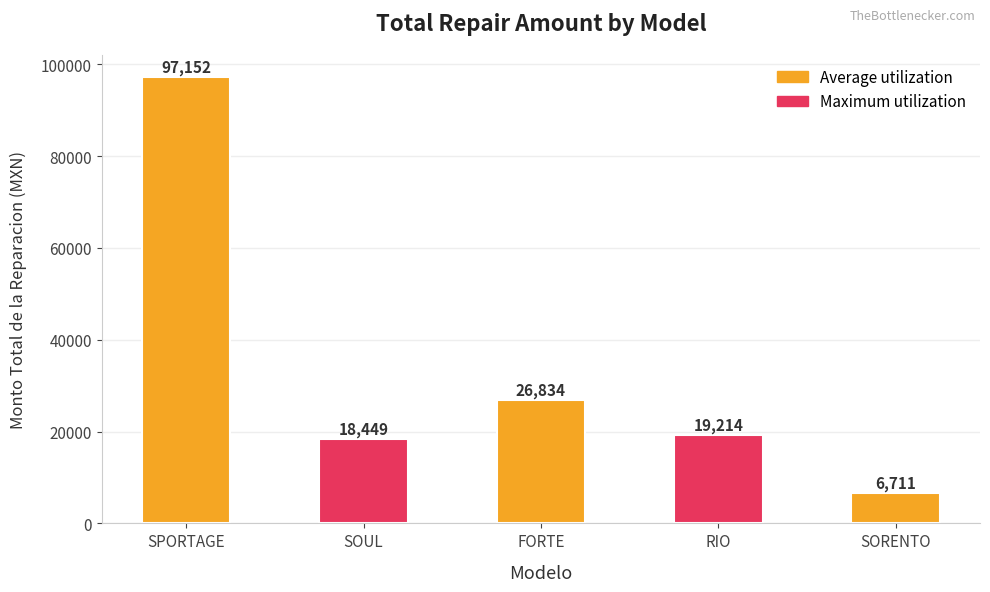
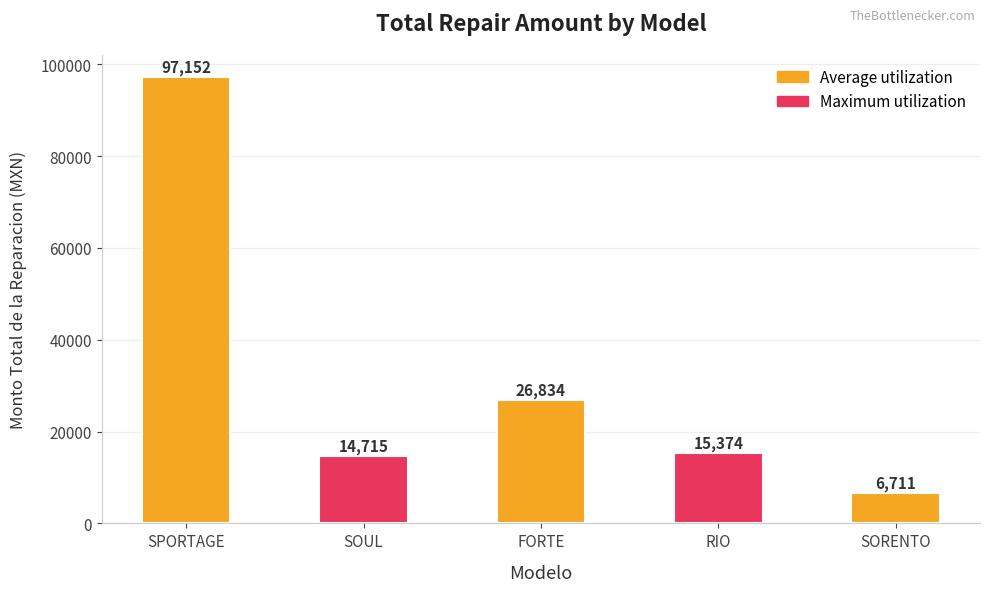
  {
    "SPORTAGE": "97,152",
-   "SOUL": "18,449",
+   "SOUL": "14,715",
    "FORTE": "26,834",
-   "RIO": "19,214",
+   "RIO": "15,374",
    "SORENTO": "6,711"
  }
